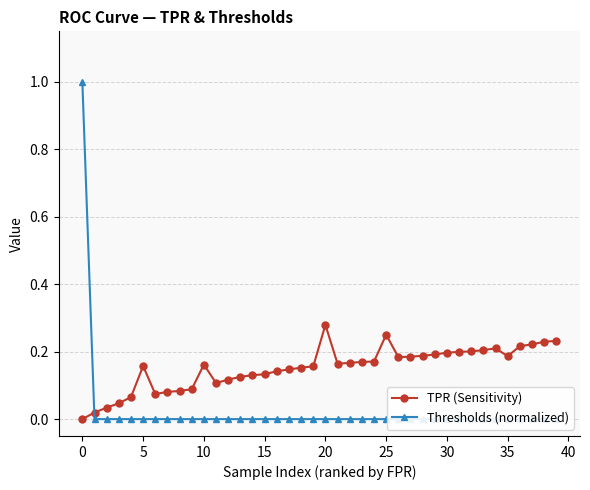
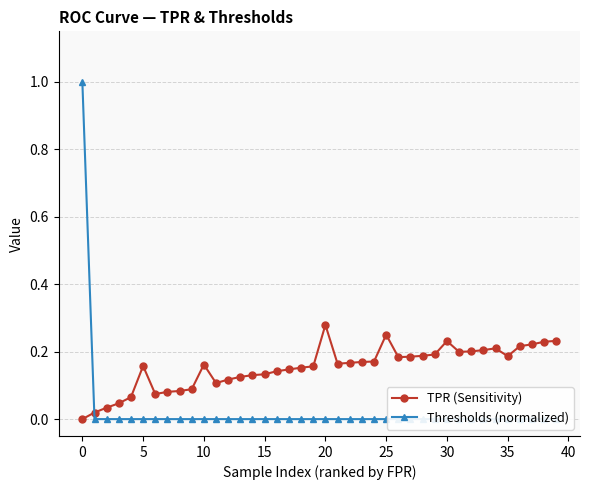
  {
    "TPR (Sensitivity)": {
      "0": 0.00,
      "5": 0.16,
      "10": 0.16,
      "15": 0.13,
      "20": 0.28,
      "25": 0.25,
-     "30": 0.20,
+     "30": 0.23,
      "35": 0.19
    },
    "Thresholds (normalized)": {
      "0": 1.00,
      "5": 0.00,
      "10": 0.00,
      "15": 0.00,
      "20": 0.00,
      "25": 0.00
    }
  }
